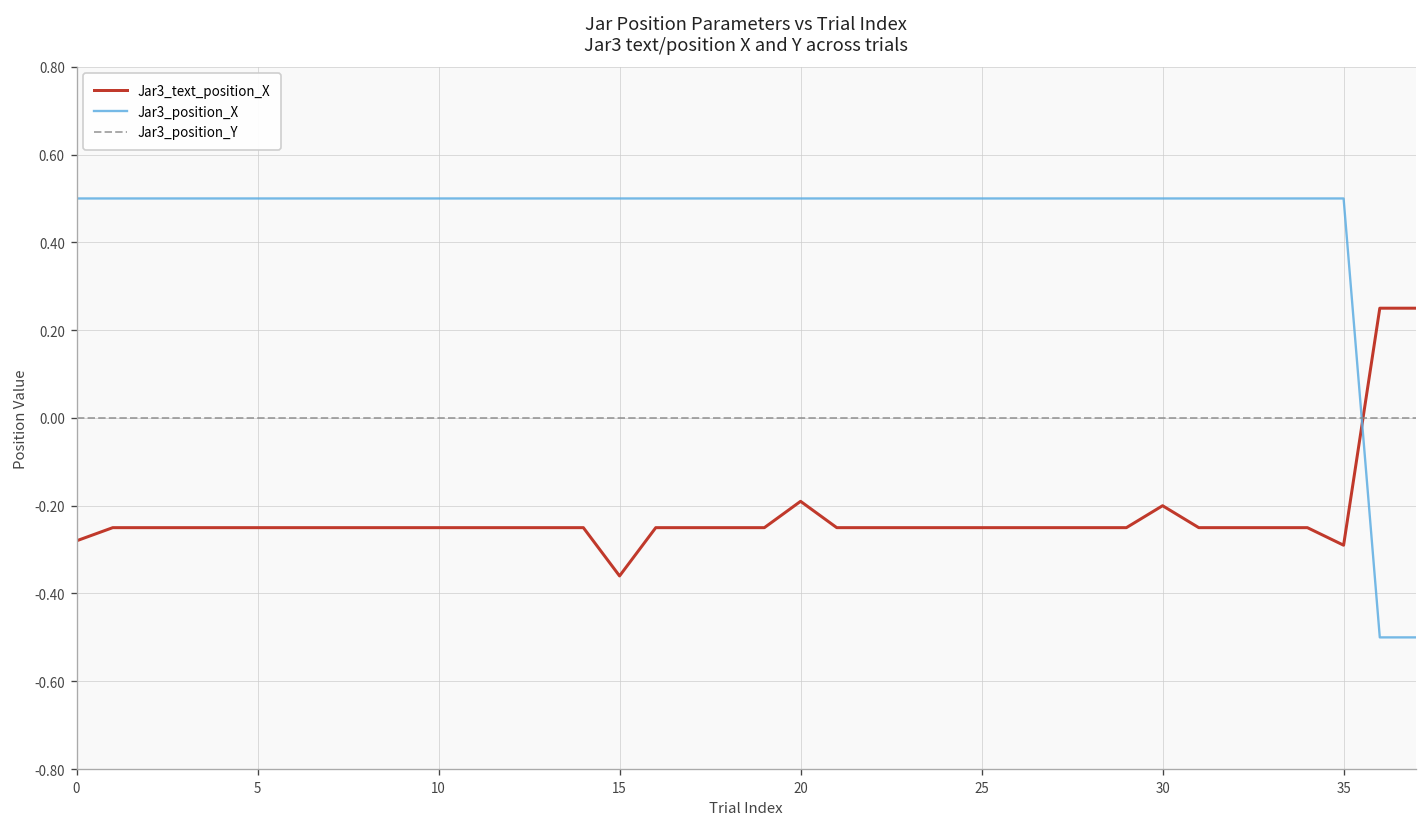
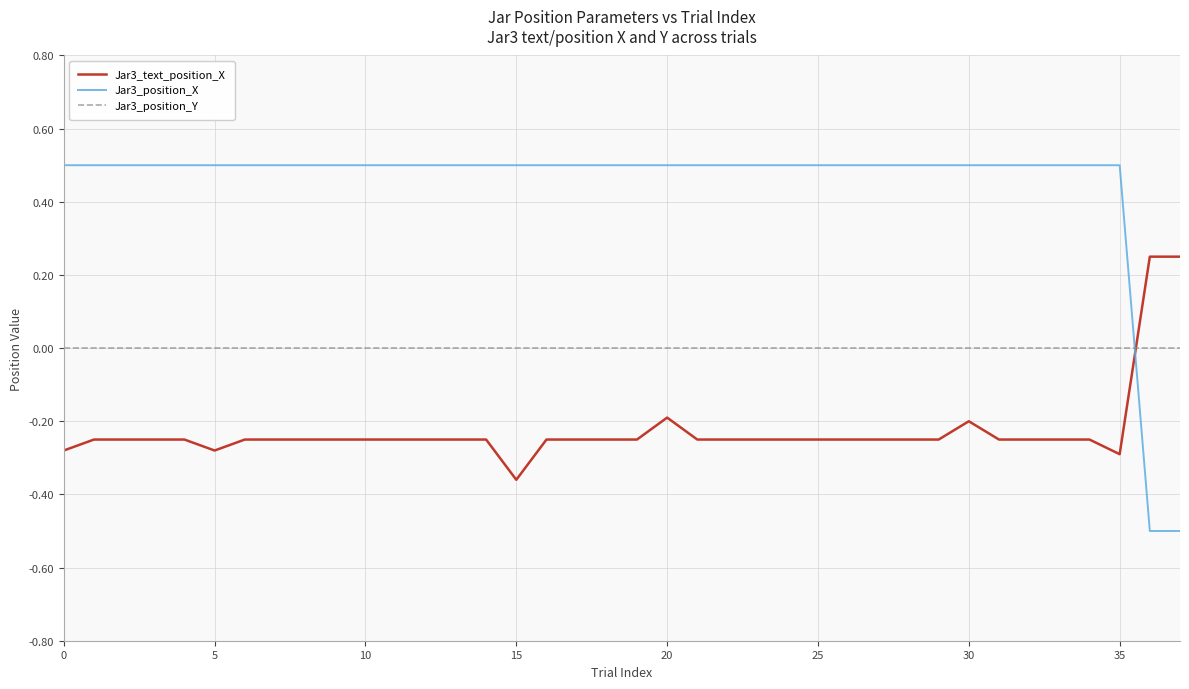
  {
    "Jar3_text_position_X": {
      "0": -0.28,
-     "5": -0.25,
+     "5": -0.28,
      "10": -0.25,
      "15": -0.36,
      "20": -0.19,
      "25": -0.25,
      "30": -0.20,
      "35": -0.29
    },
    "Jar3_position_X": {
      "0": 0.50,
      "5": 0.50,
      "10": 0.50,
      "15": 0.50,
      "20": 0.50,
      "25": 0.50,
      "30": 0.50,
      "35": 0.50
    },
    "Jar3_position_Y": {
      "0": 0.00,
      "5": 0.00,
      "10": 0.00,
      "15": 0.00,
      "20": 0.00,
      "25": 0.00,
      "30": 0.00,
      "35": 0.00
    }
  }
